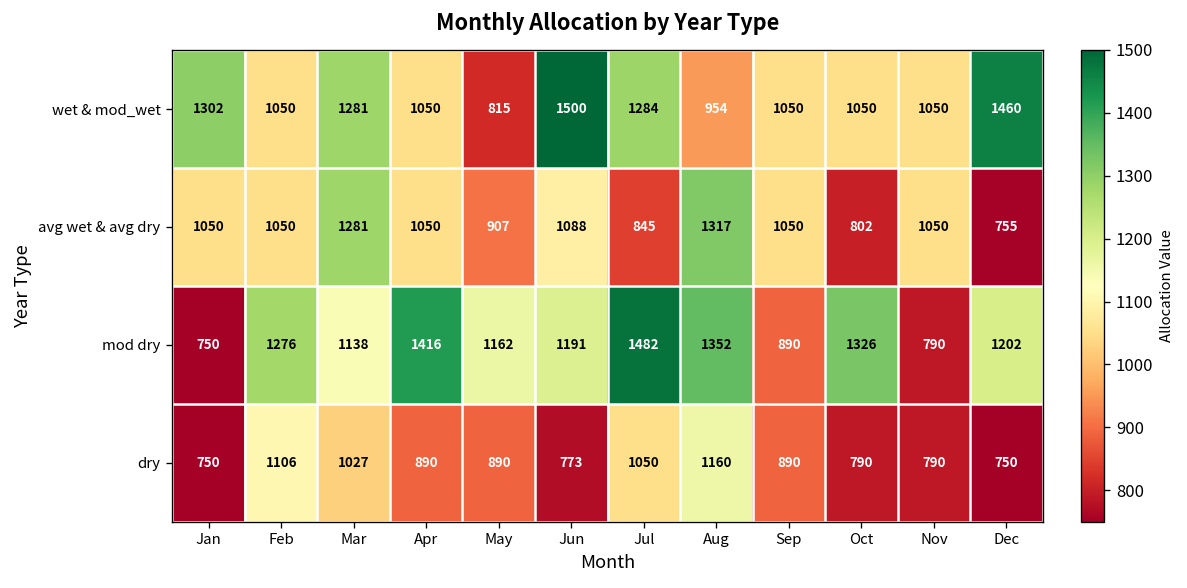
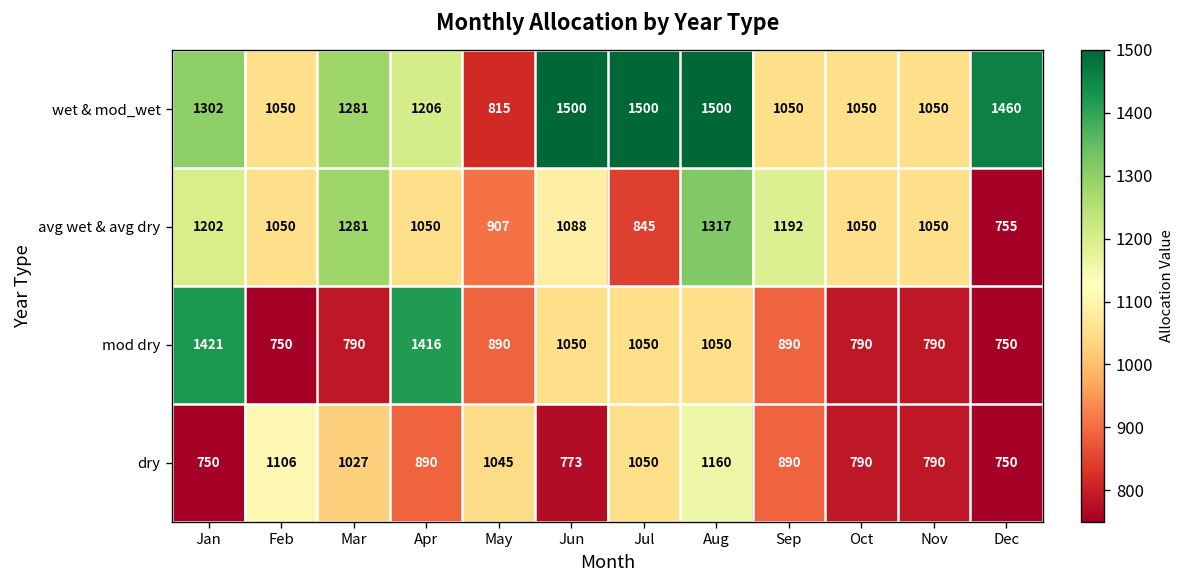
  {
    "wet & mod_wet": {
      "Jan": 1302,
      "Feb": 1050,
      "Mar": 1281,
-     "Apr": 1050,
+     "Apr": 1206,
      "May": 815,
      "Jun": 1500,
-     "Jul": 1284,
-     "Aug": 954,
+     "Jul": 1500,
+     "Aug": 1500,
      "Sep": 1050,
      "Oct": 1050,
      "Nov": 1050,
      "Dec": 1460
    },
    "avg wet & avg dry": {
-     "Jan": 1050,
+     "Jan": 1202,
      "Feb": 1050,
      "Mar": 1281,
      "Apr": 1050,
      "May": 907,
      "Jun": 1088,
      "Jul": 845,
      "Aug": 1317,
-     "Sep": 1050,
-     "Oct": 802,
+     "Sep": 1192,
+     "Oct": 1050,
      "Nov": 1050,
      "Dec": 755
    },
    "mod dry": {
-     "Jan": 750,
-     "Feb": 1276,
-     "Mar": 1138,
+     "Jan": 1421,
+     "Feb": 750,
+     "Mar": 790,
      "Apr": 1416,
-     "May": 1162,
-     "Jun": 1191,
-     "Jul": 1482,
-     "Aug": 1352,
+     "May": 890,
+     "Jun": 1050,
+     "Jul": 1050,
+     "Aug": 1050,
      "Sep": 890,
-     "Oct": 1326,
+     "Oct": 790,
      "Nov": 790,
-     "Dec": 1202
+     "Dec": 750
    },
    "dry": {
      "Jan": 750,
      "Feb": 1106,
      "Mar": 1027,
      "Apr": 890,
-     "May": 890,
+     "May": 1045,
      "Jun": 773,
      "Jul": 1050,
      "Aug": 1160,
      "Sep": 890,
      "Oct": 790,
      "Nov": 790,
      "Dec": 750
    }
  }
